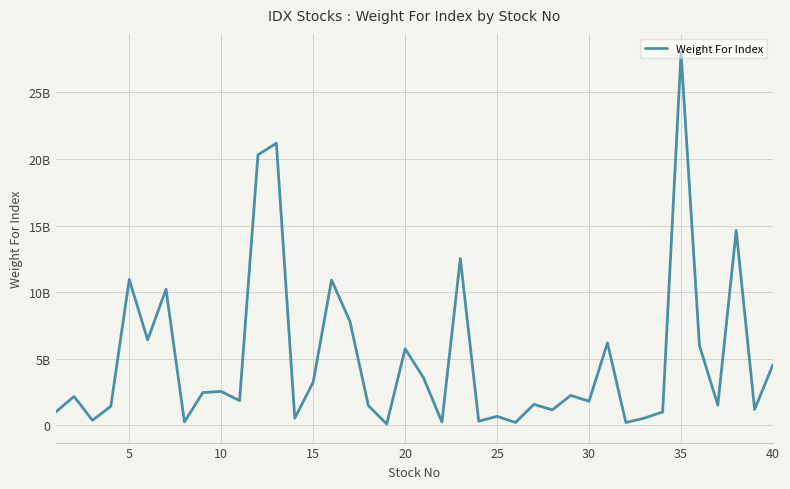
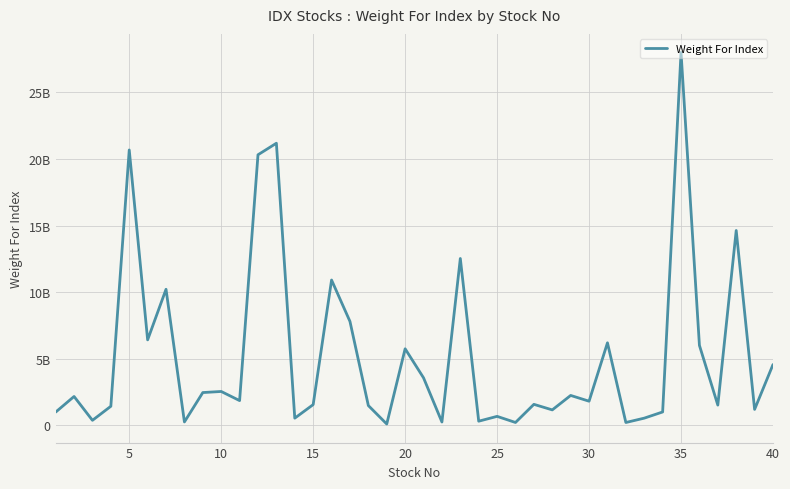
  {
-   "5": 11000000000,
+   "5": 20700000000,
    "10": 2600000000,
-   "15": 3200000000,
+   "15": 1600000000,
    "20": 5800000000,
    "25": 700000000,
    "30": 1800000000,
    "40": 4600000000
  }
